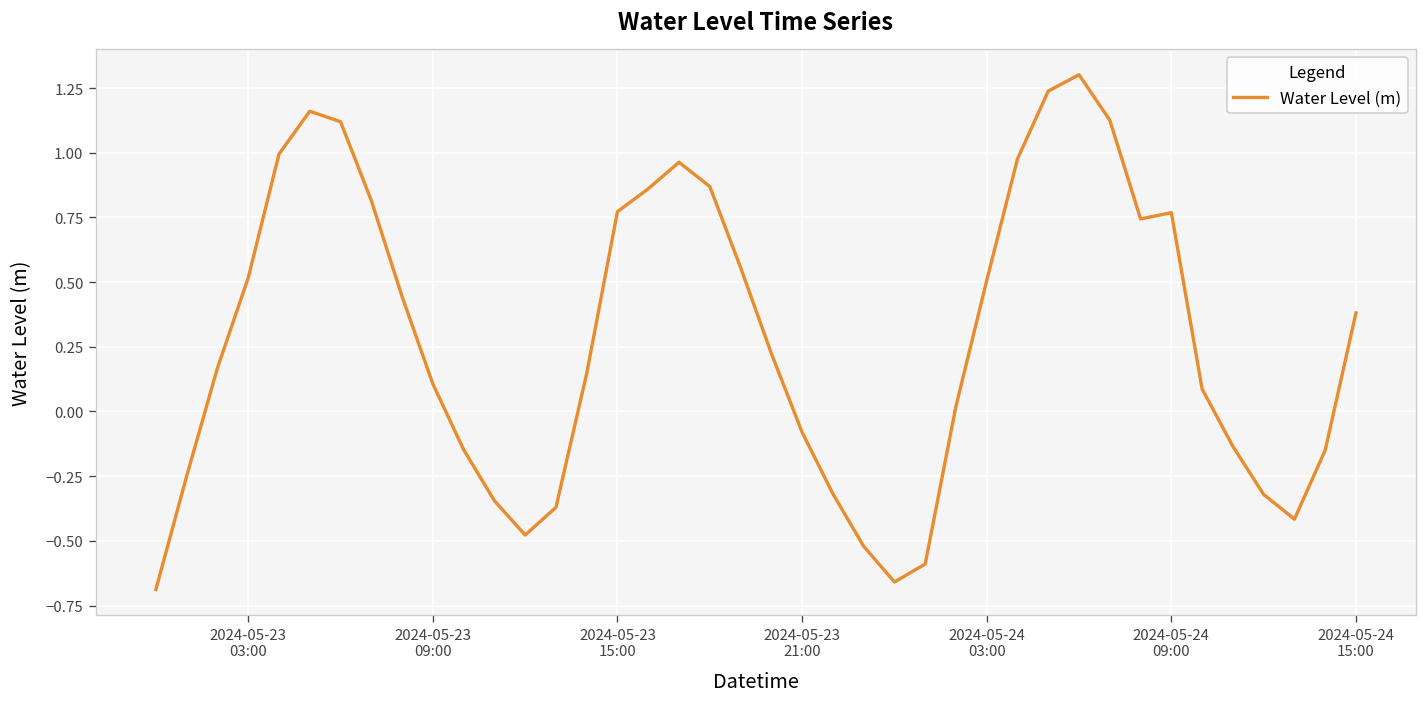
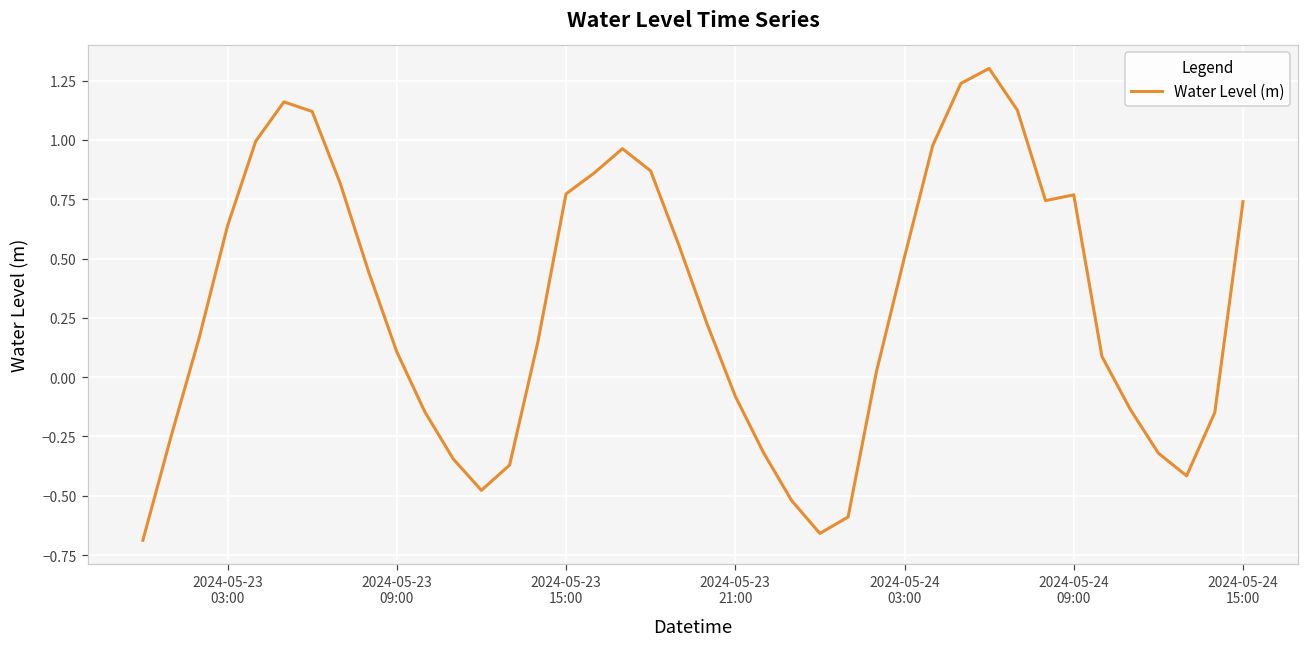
  {
-   "2024-05-23 03:00": 0.52,
+   "2024-05-23 03:00": 0.64,
    "2024-05-23 09:00": 0.11,
    "2024-05-23 15:00": 0.77,
    "2024-05-23 21:00": -0.08,
    "2024-05-24 03:00": 0.51,
    "2024-05-24 09:00": 0.77,
-   "2024-05-24 15:00": 0.38
+   "2024-05-24 15:00": 0.74
  }
